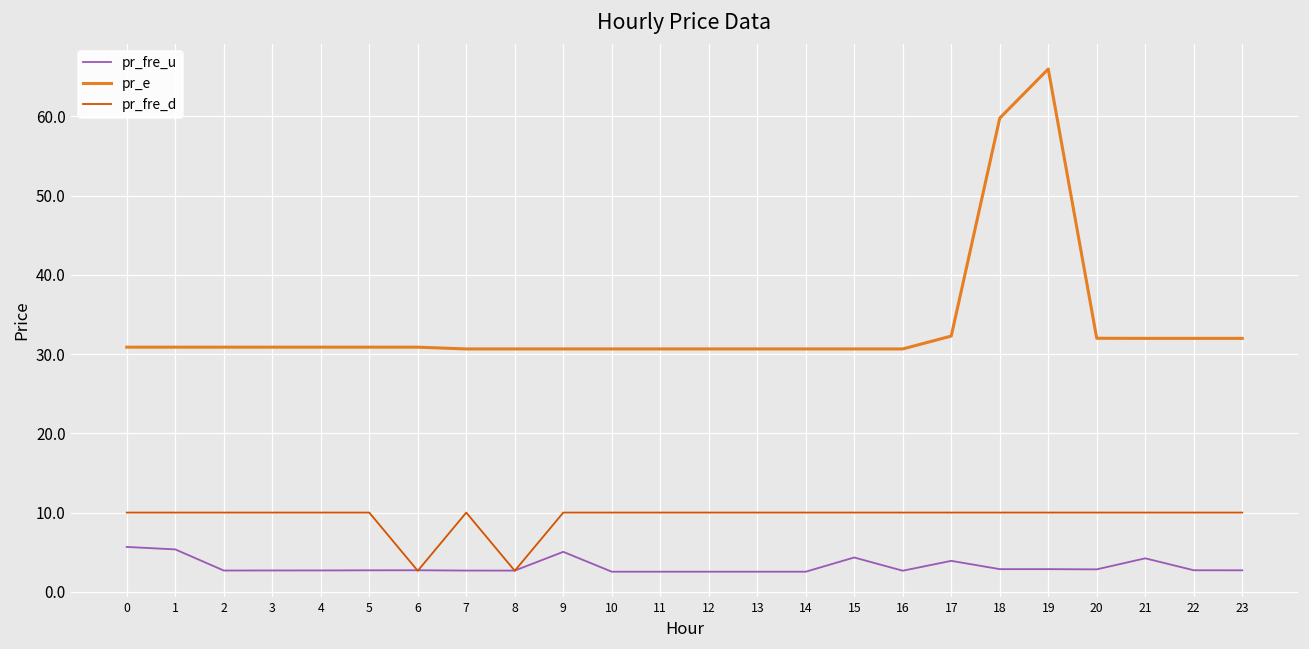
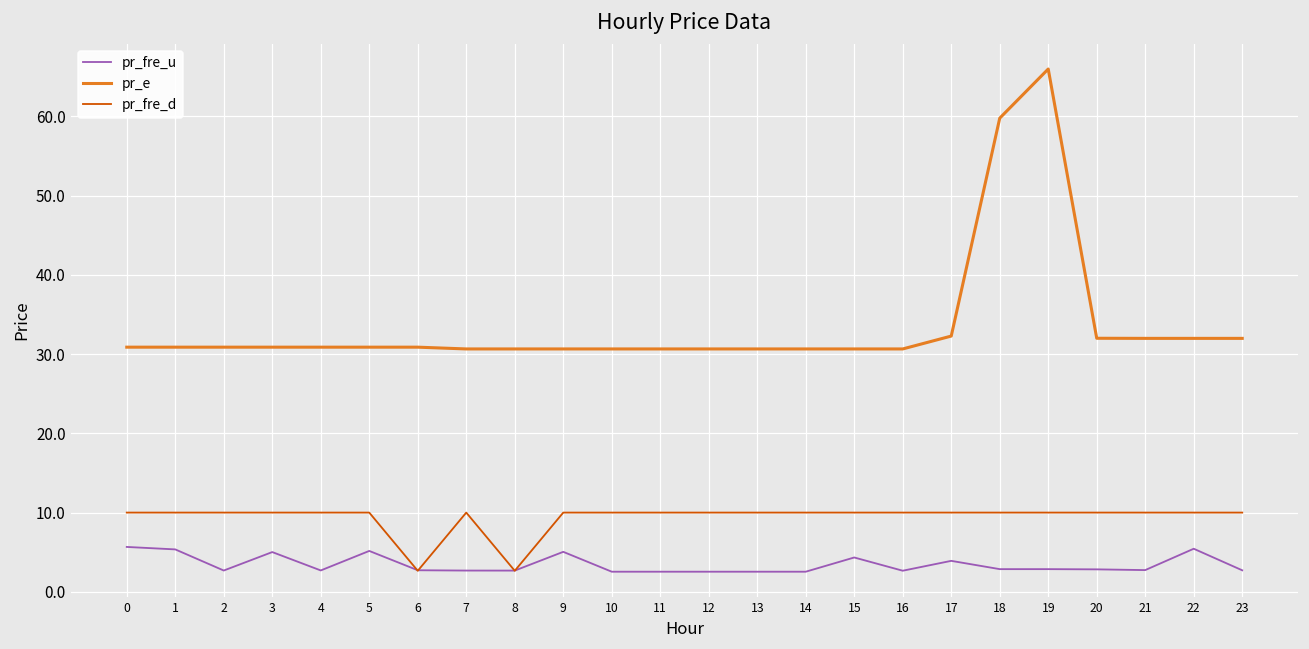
  {
    "pr_fre_u": {
      "0": 6,
      "1": 5,
      "2": 3,
-     "3": 3,
+     "3": 5,
      "4": 3,
-     "5": 3,
+     "5": 5,
      "7": 3,
      "9": 5,
      "10": 3,
      "11": 3,
      "12": 3,
      "13": 3,
      "14": 3,
      "15": 4,
      "16": 3,
      "17": 4,
      "18": 3,
      "19": 3,
      "20": 3,
-     "21": 4,
-     "22": 3,
+     "21": 3,
+     "22": 5,
      "23": 3
    }
  }
